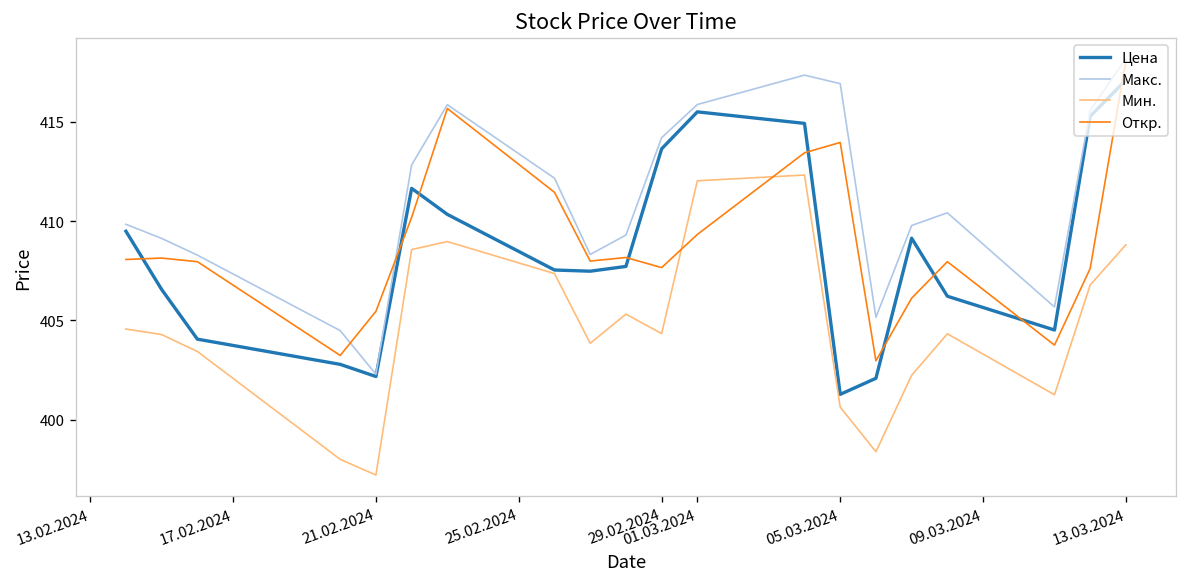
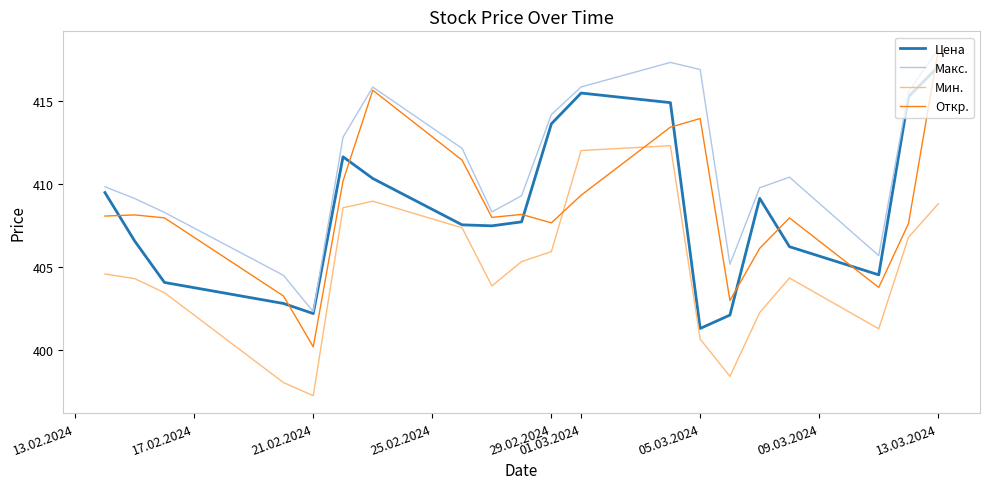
  {
    "Цена": {
      "29.02.2024": 413.6,
      "01.03.2024": 415.5,
      "05.03.2024": 401.3
    },
    "Макс.": {
      "29.02.2024": 414.2,
      "01.03.2024": 415.9,
      "05.03.2024": 416.9
    },
    "Мин.": {
      "21.02.2024": 397.2,
-     "29.02.2024": 404.3,
+     "29.02.2024": 405.9,
      "01.03.2024": 412.0,
      "05.03.2024": 400.6,
      "13.03.2024": 408.8
    },
    "Откр.": {
-     "21.02.2024": 405.5,
+     "21.02.2024": 400.2,
      "29.02.2024": 407.7,
      "01.03.2024": 409.3,
      "05.03.2024": 414.0
    }
  }
